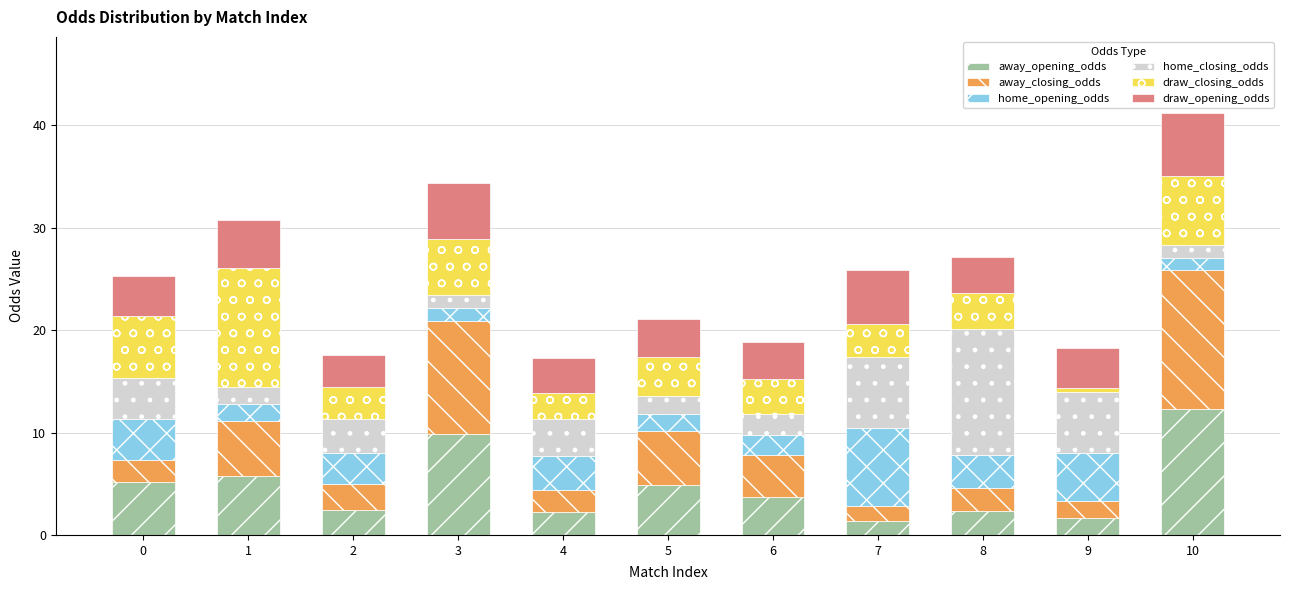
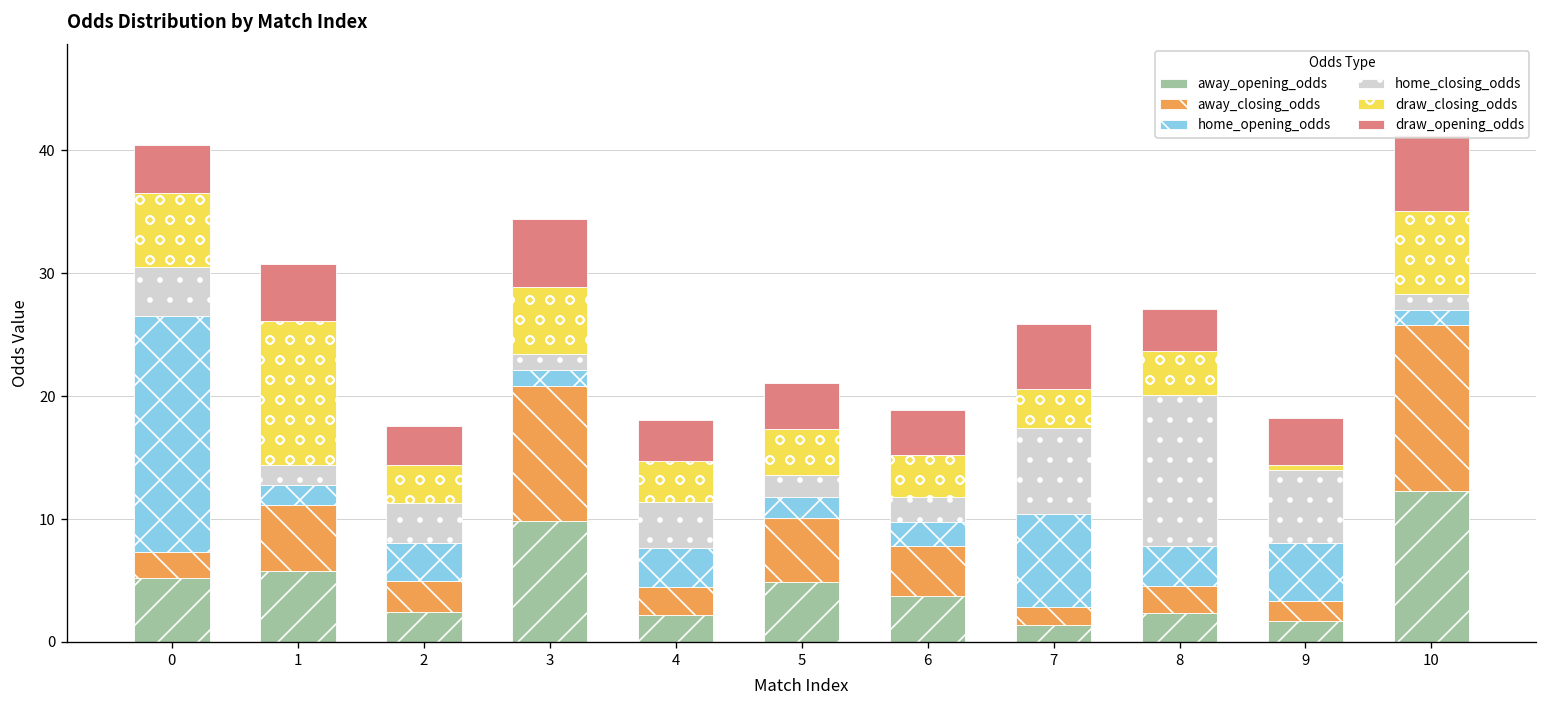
  {
    "away_opening_odds": {
      "0": 5.2,
      "1": 5.8,
      "2": 2.5,
      "3": 9.9,
      "4": 2.2,
      "5": 4.9,
      "6": 3.7,
      "7": 1.4,
      "8": 2.3,
      "9": 1.7,
      "10": 12.3
    },
    "home_opening_odds": {
-     "0": 4.0,
+     "0": 19.2,
      "1": 1.6,
      "2": 3.0,
      "3": 1.3,
      "4": 3.3,
      "5": 1.7,
      "6": 1.9,
      "7": 7.6,
      "8": 3.3,
      "9": 4.7,
      "10": 1.2
    },
    "home_closing_odds": {
      "0": 3.9,
      "1": 1.7,
      "2": 3.3,
      "3": 1.3,
      "4": 3.7,
      "5": 1.8,
      "6": 2.1,
      "7": 7.0,
      "8": 12.3,
      "9": 6.0,
      "10": 1.3
    },
    "draw_closing_odds": {
      "0": 6.1,
      "1": 11.7,
      "2": 3.1,
      "3": 5.4,
-     "4": 2.5,
+     "4": 3.3,
      "5": 3.8,
      "6": 3.4,
      "7": 3.2,
      "8": 3.6,
      "9": 0.4,
      "10": 6.7
    }
  }
